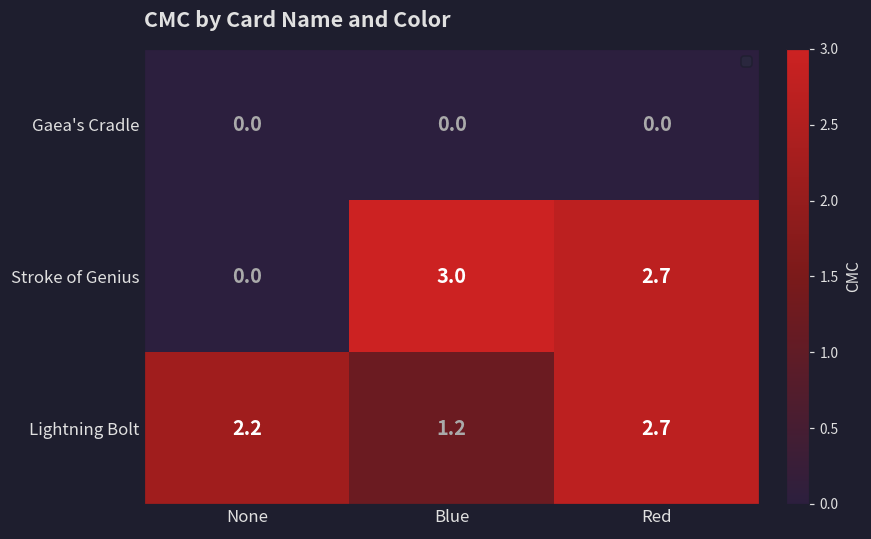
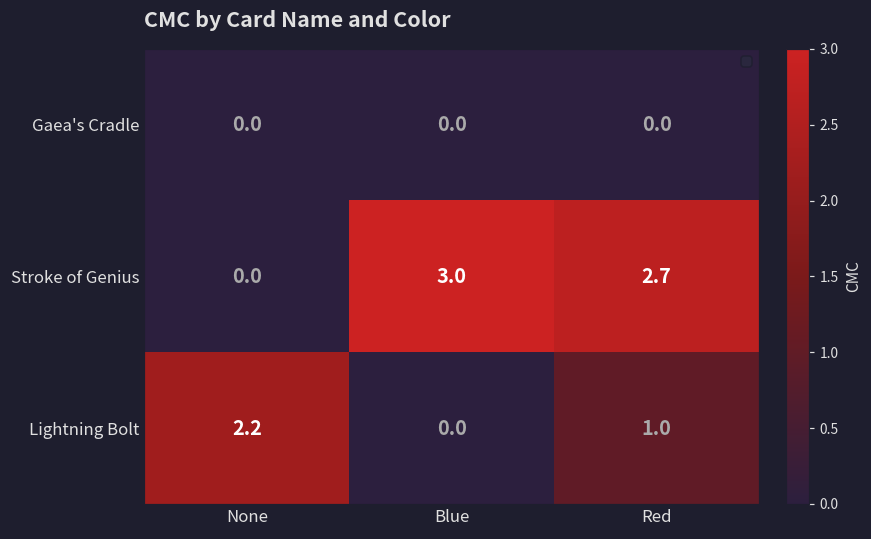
  {
    "Gaea's Cradle": {
      "None": 0.0,
      "Blue": 0.0,
      "Red": 0.0
    },
    "Stroke of Genius": {
      "None": 0.0,
      "Blue": 3.0,
      "Red": 2.7
    },
    "Lightning Bolt": {
      "None": 2.2,
-     "Blue": 1.2,
-     "Red": 2.7
+     "Blue": 0.0,
+     "Red": 1.0
    }
  }
